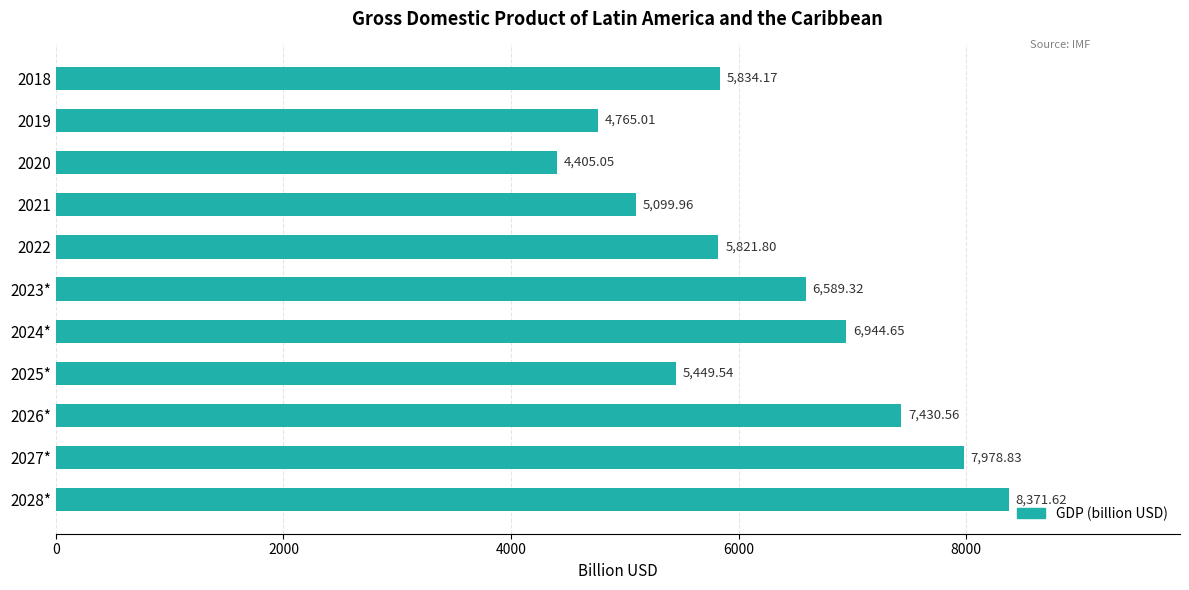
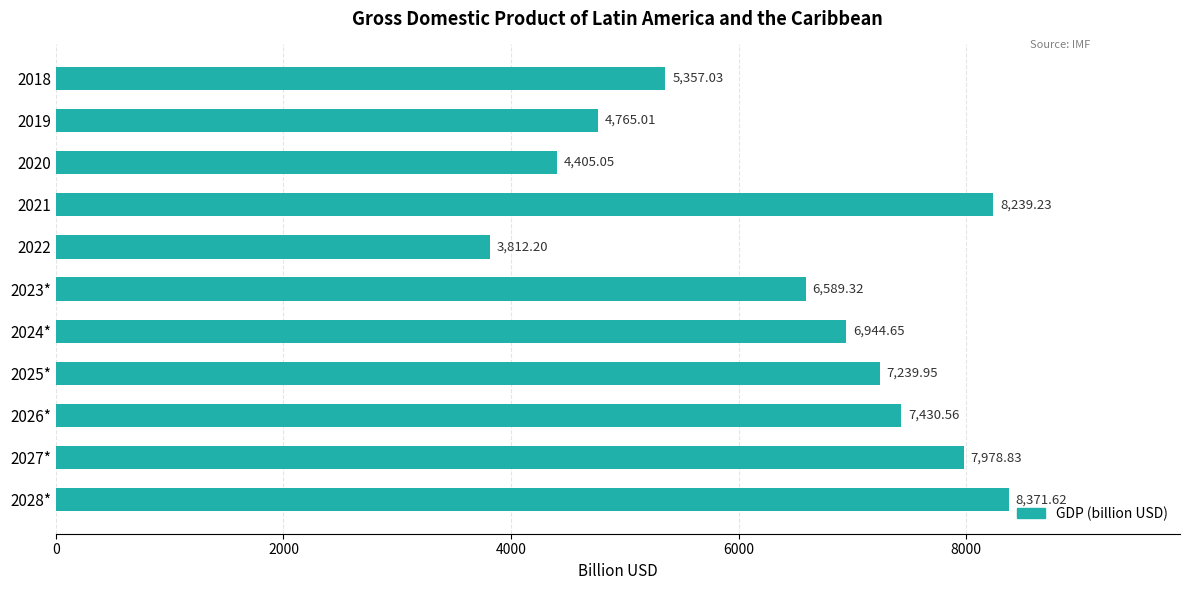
  {
-   "2018": "5,834.17",
+   "2018": "5,357.03",
    "2019": "4,765.01",
    "2020": "4,405.05",
-   "2021": "5,099.96",
-   "2022": "5,821.80",
+   "2021": "8,239.23",
+   "2022": "3,812.20",
    "2023*": "6,589.32",
    "2024*": "6,944.65",
-   "2025*": "5,449.54",
+   "2025*": "7,239.95",
    "2026*": "7,430.56",
    "2027*": "7,978.83",
    "2028*": "8,371.62"
  }
